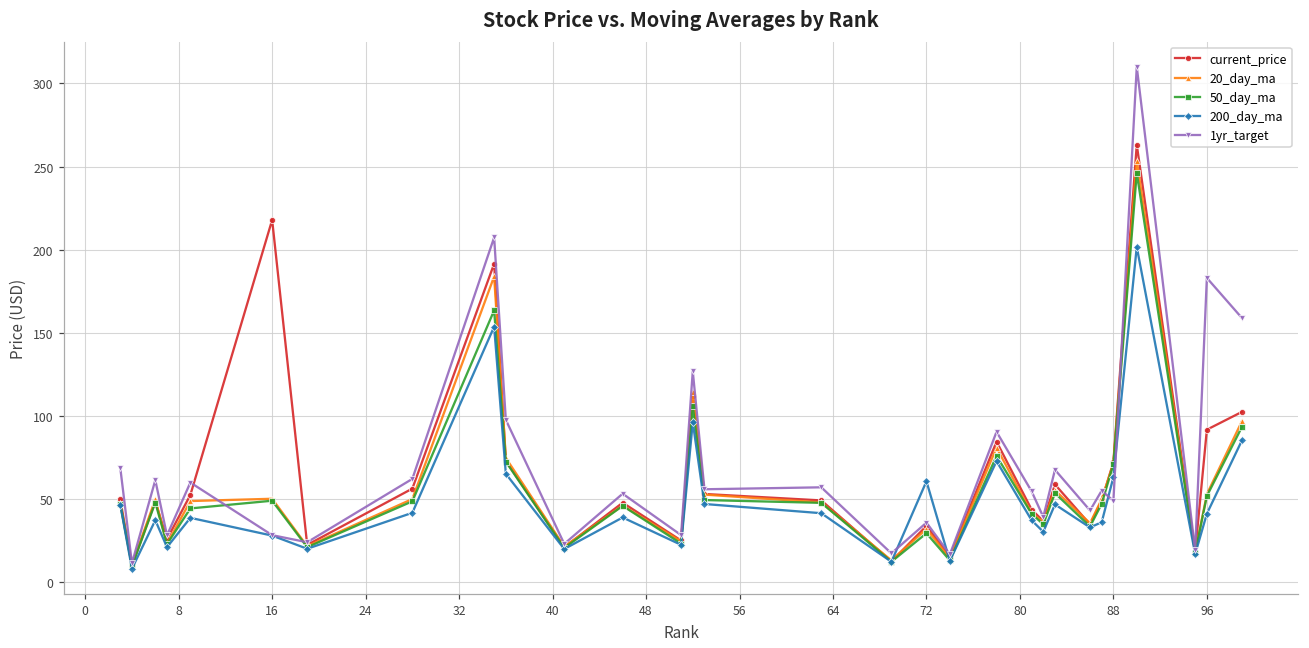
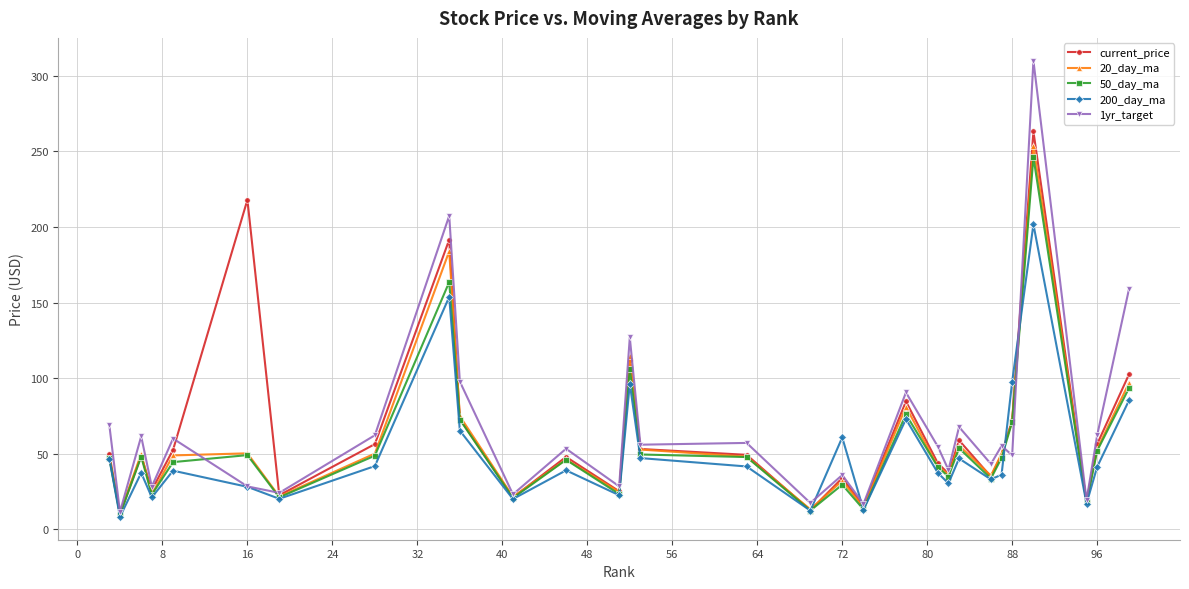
  {
    "current_price": {
      "16": 218,
      "72": 34,
-     "96": 92
+     "96": 56
    },
    "20_day_ma": {
      "72": 32
    },
    "50_day_ma": {
      "72": 30
    },
    "200_day_ma": {
      "72": 61,
-     "88": 63,
+     "88": 98,
      "96": 41
    },
    "1yr_target": {
      "72": 36,
      "88": 49,
-     "96": 183
+     "96": 62
    }
  }
